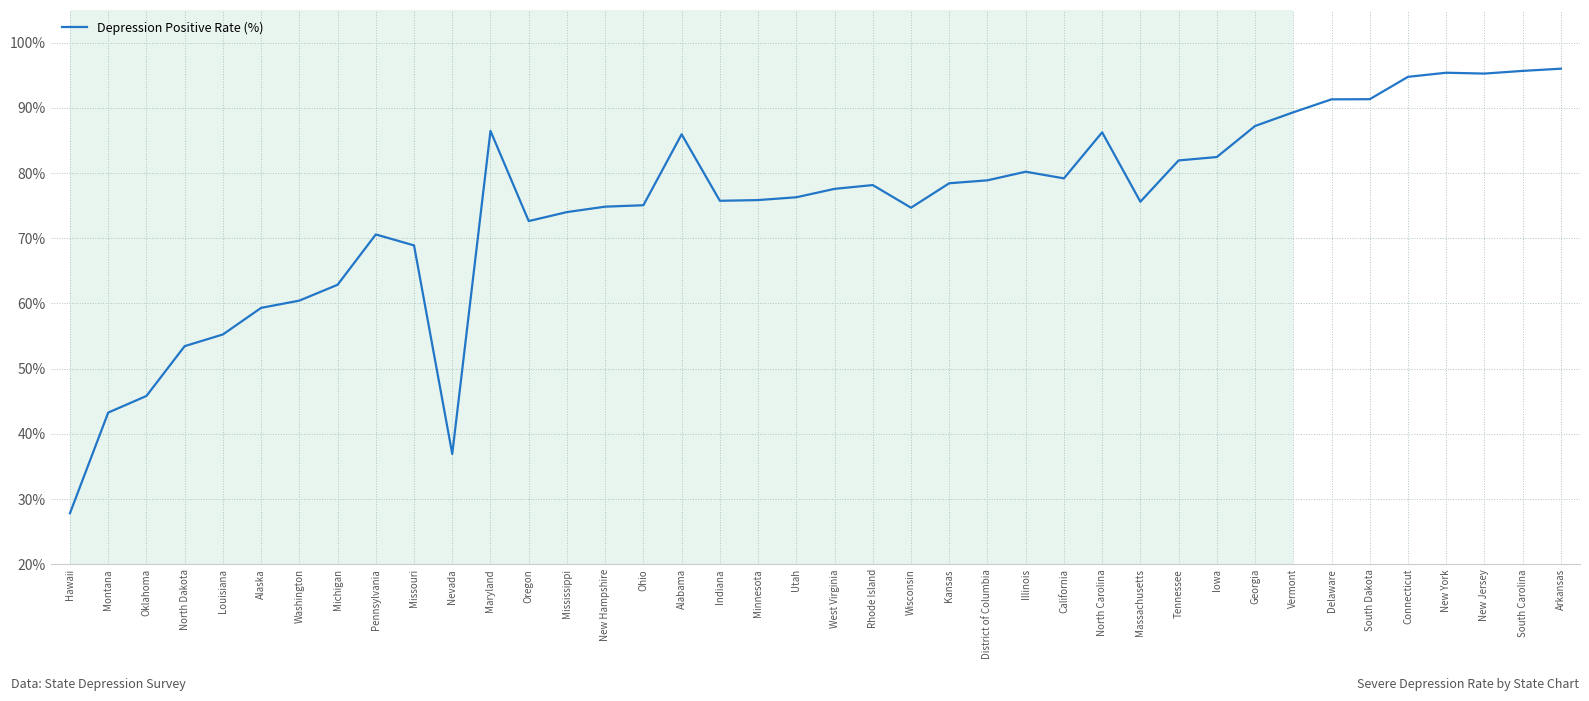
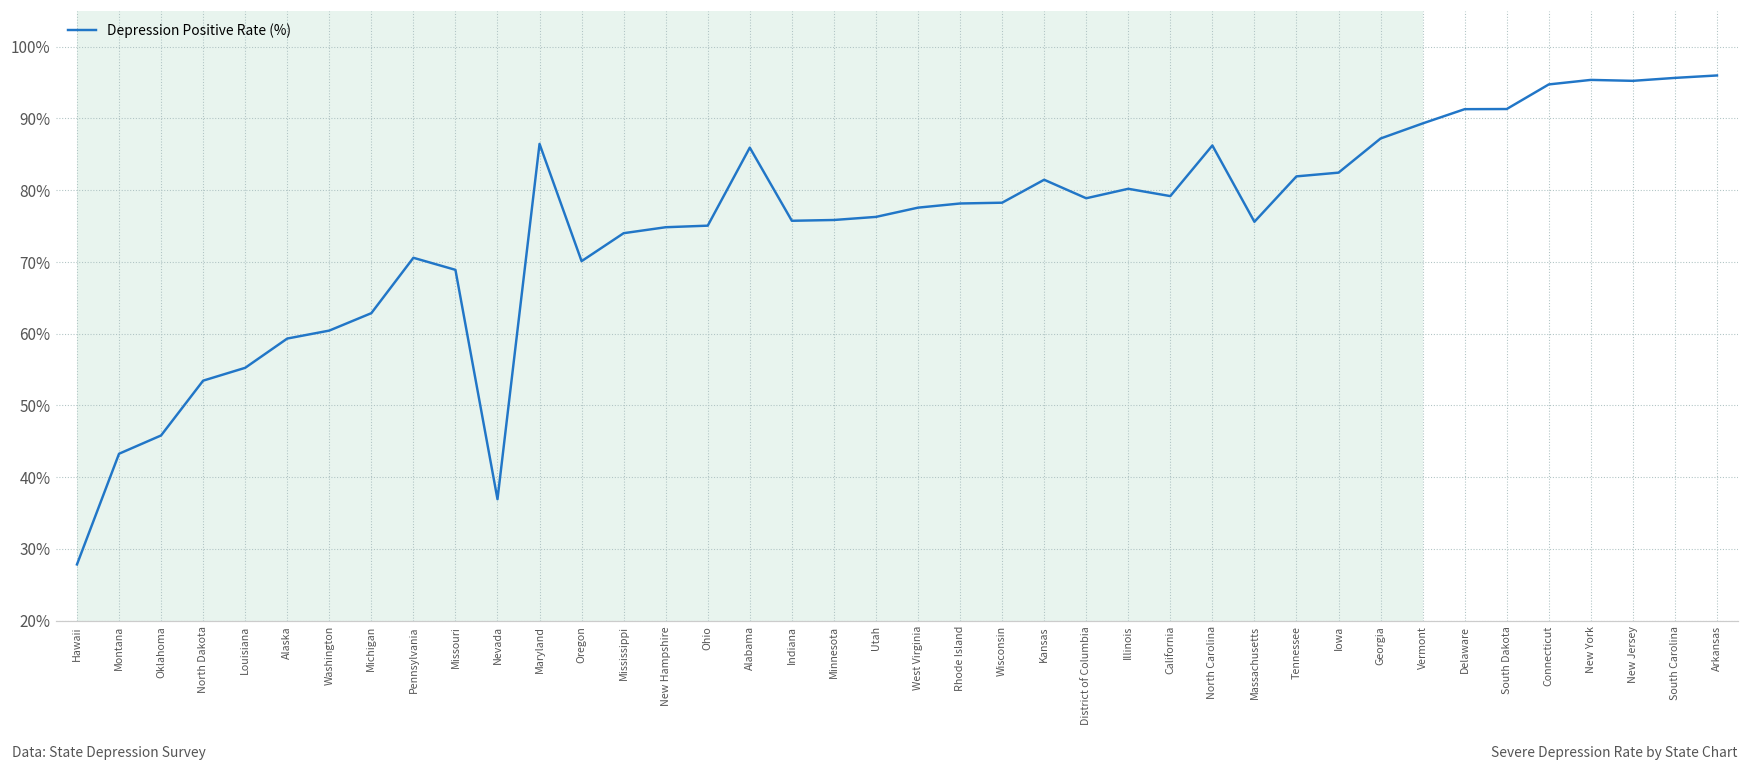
  {
    "Hawaii": "28%",
    "Montana": "43%",
    "Oklahoma": "46%",
    "North Dakota": "53%",
    "Louisiana": "55%",
    "Alaska": "59%",
    "Washington": "60%",
    "Michigan": "63%",
    "Pennsylvania": "71%",
    "Missouri": "69%",
    "Nevada": "37%",
    "Maryland": "86%",
-   "Oregon": "73%",
+   "Oregon": "70%",
    "Mississippi": "74%",
    "New Hampshire": "75%",
    "Ohio": "75%",
    "Alabama": "86%",
    "Indiana": "76%",
    "Minnesota": "76%",
    "Utah": "76%",
    "West Virginia": "78%",
    "Rhode Island": "78%",
-   "Wisconsin": "75%",
-   "Kansas": "78%",
+   "Wisconsin": "78%",
+   "Kansas": "81%",
    "District of Columbia": "79%",
    "Illinois": "80%",
    "California": "79%",
    "North Carolina": "86%",
    "Massachusetts": "76%",
    "Tennessee": "82%",
    "Iowa": "82%",
    "Georgia": "87%",
    "Vermont": "89%",
    "Delaware": "91%",
    "South Dakota": "91%",
    "Connecticut": "95%",
    "New York": "95%",
    "New Jersey": "95%",
    "South Carolina": "96%",
    "Arkansas": "96%"
  }
